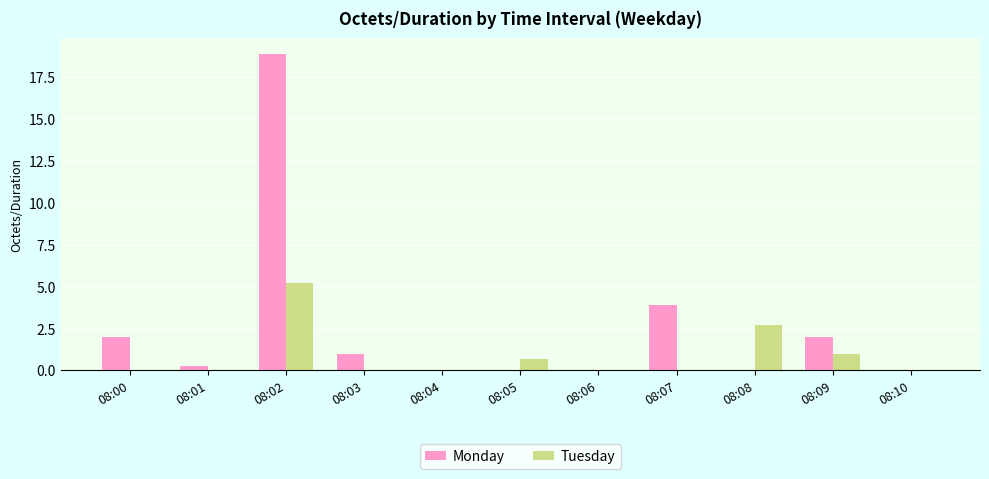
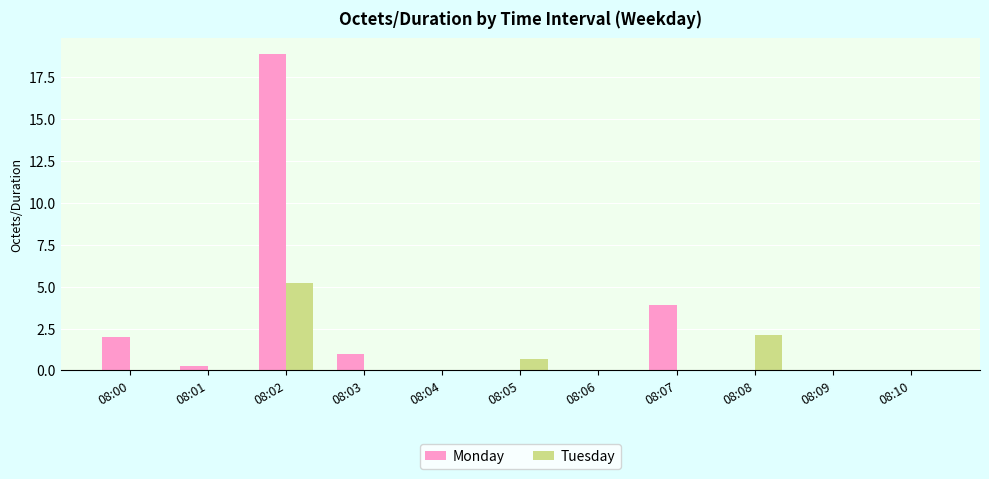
  {
    "Monday": {
      "08:00": 2,
      "08:01": 0.3,
      "08:02": 19,
      "08:03": 1,
      "08:04": 0,
      "08:05": 0,
      "08:06": 0,
      "08:07": 4,
      "08:08": 0,
-     "08:09": 2
+     "08:09": 0
    },
    "Tuesday": {
      "08:00": 0.0,
      "08:01": 0.0,
      "08:02": 5.2,
      "08:03": 0.0,
      "08:04": 0.0,
      "08:05": 0.7,
      "08:06": 0.0,
      "08:07": 0.0,
-     "08:08": 2.7,
-     "08:09": 1,
+     "08:08": 2.1,
+     "08:09": 0,
      "08:10": 0.0
    }
  }
